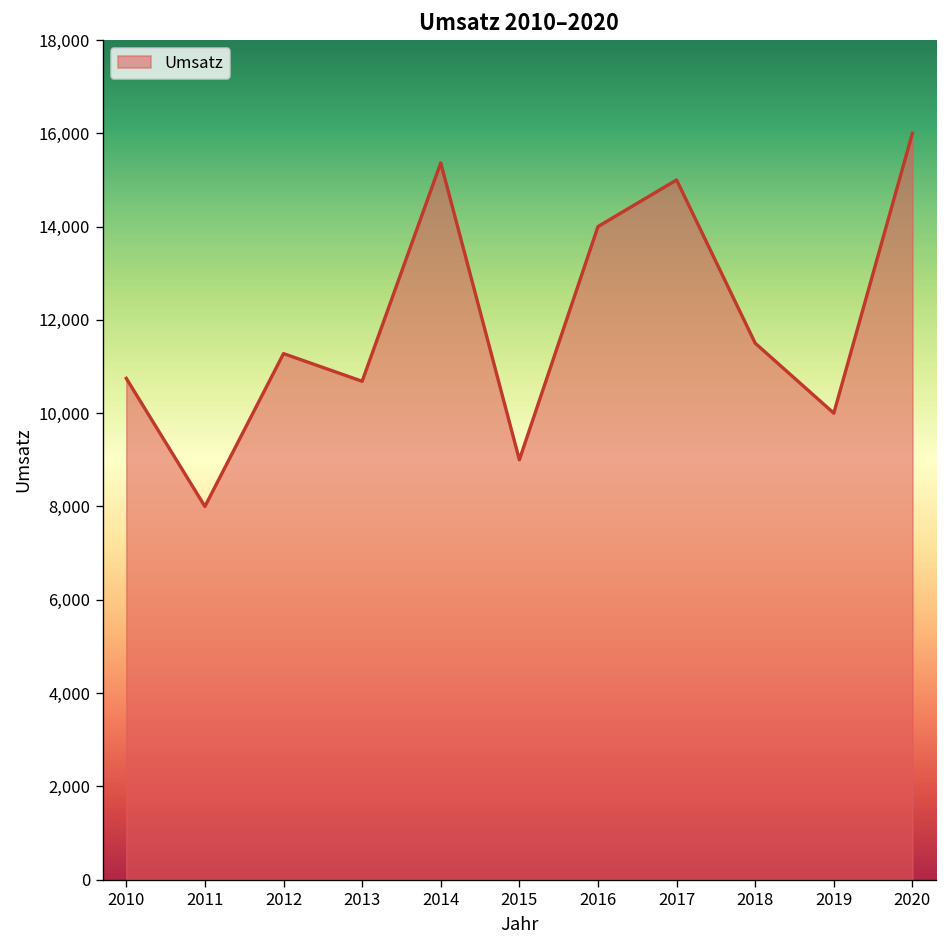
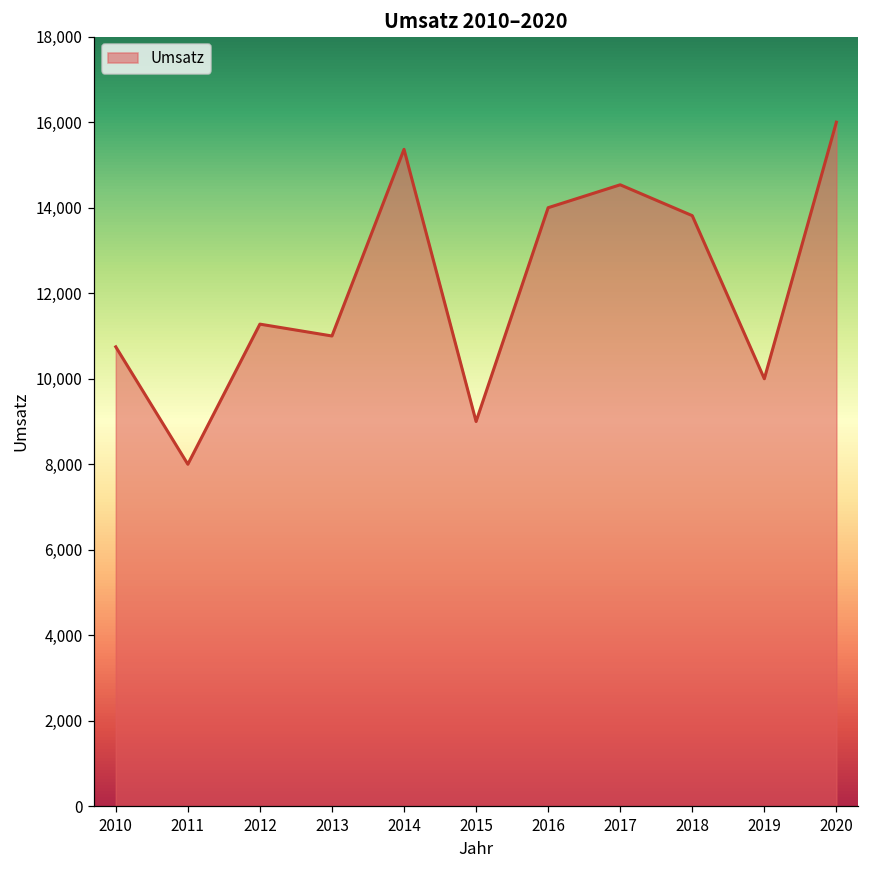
  {
    "2010": "10,700",
    "2011": "8,000",
    "2012": "11,300",
-   "2013": "10,700",
+   "2013": "11,000",
    "2014": "15,400",
    "2015": "9,000",
    "2016": "14,000",
-   "2017": "15,000",
-   "2018": "11,500",
+   "2017": "14,500",
+   "2018": "13,800",
    "2019": "10,000",
    "2020": "16,000"
  }
